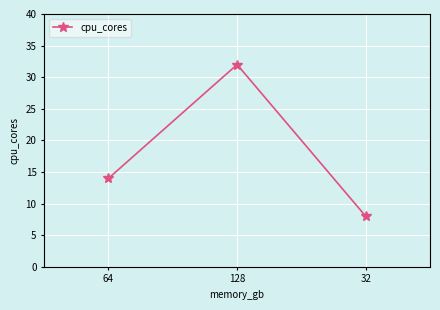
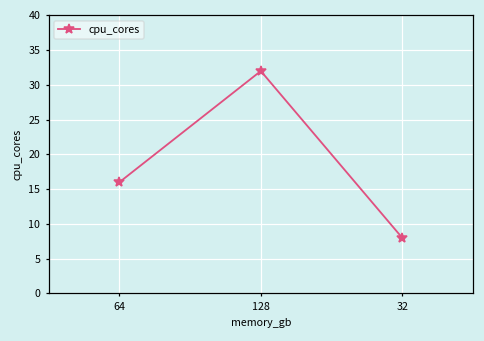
  {
-   "64": 14,
+   "64": 16,
    "128": 32,
    "32": 8
  }
